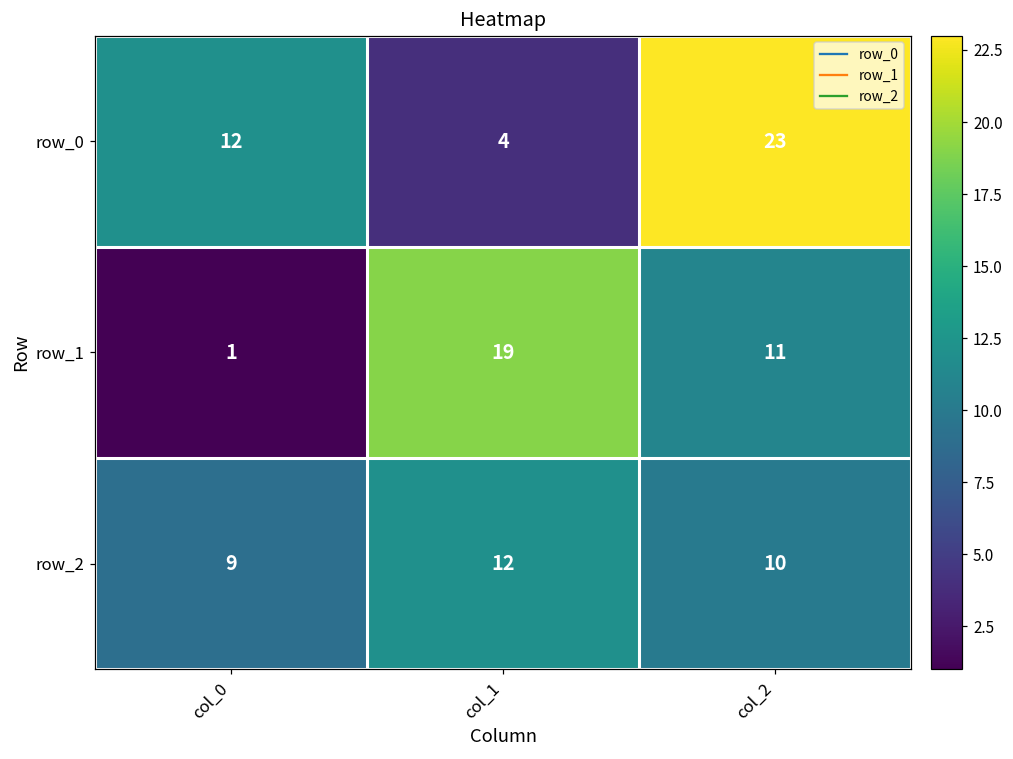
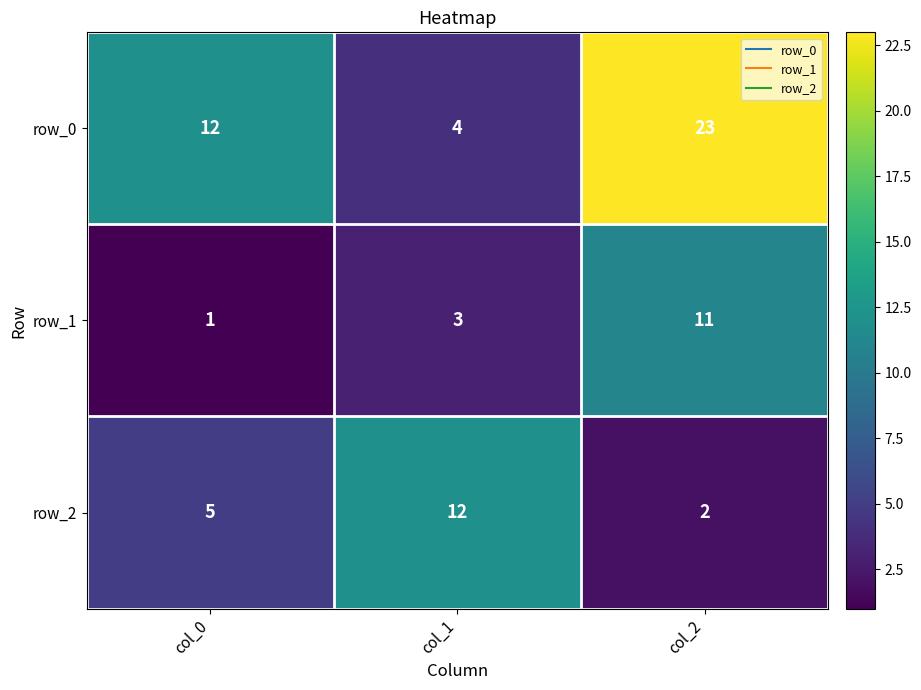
  {
    "row_0": {
      "col_0": 12,
      "col_1": 4,
      "col_2": 23
    },
    "row_1": {
      "col_0": 1,
-     "col_1": 19,
+     "col_1": 3,
      "col_2": 11
    },
    "row_2": {
-     "col_0": 9,
+     "col_0": 5,
      "col_1": 12,
-     "col_2": 10
+     "col_2": 2
    }
  }
